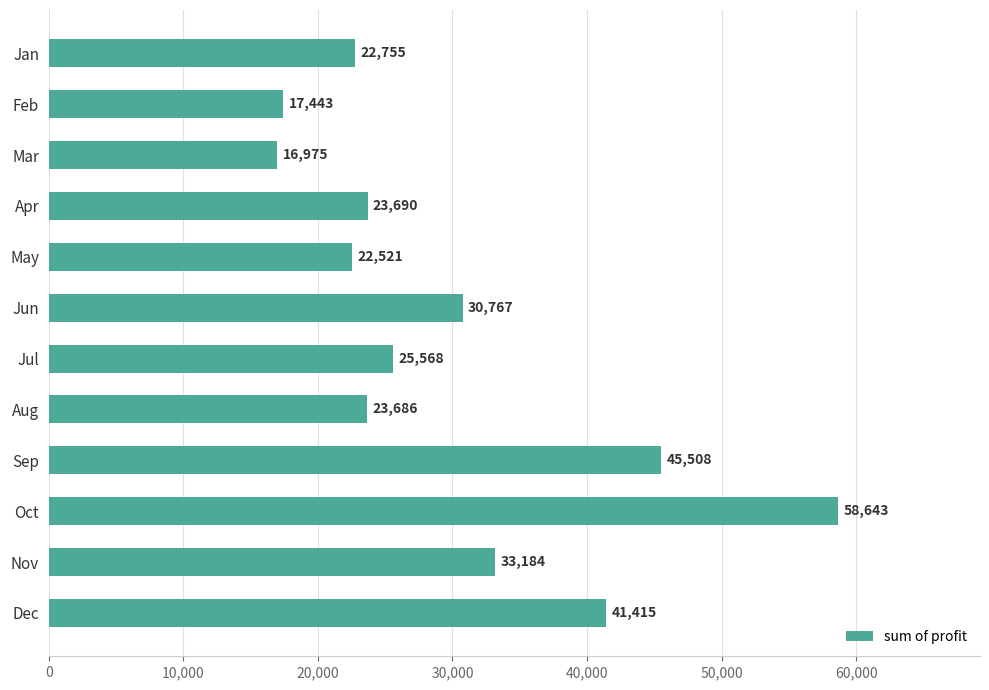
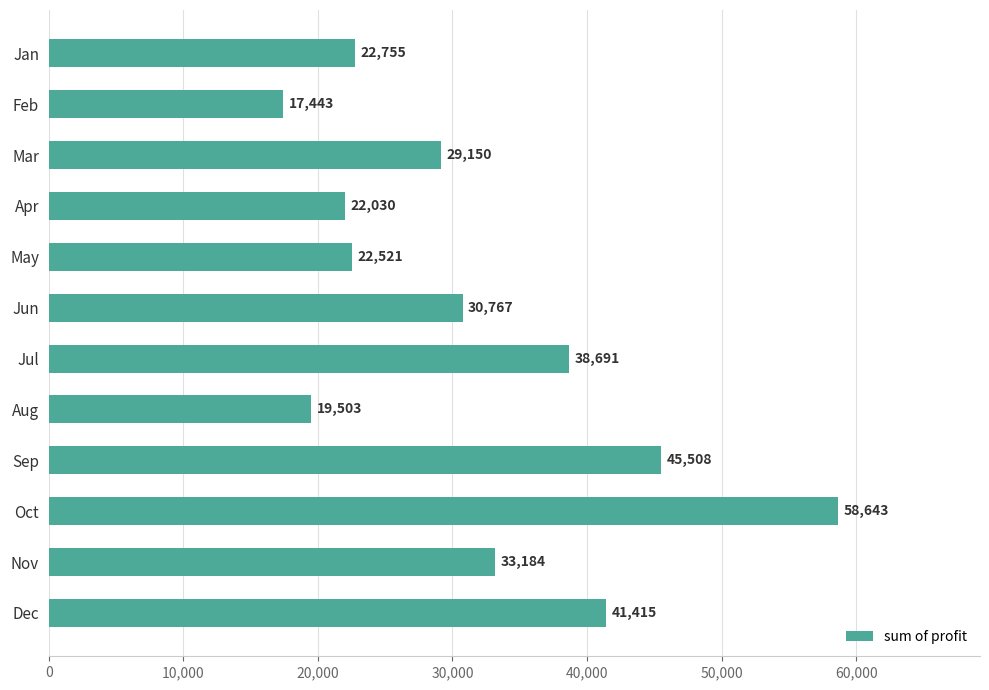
  {
    "Jan": "22,755",
    "Feb": "17,443",
-   "Mar": "16,975",
-   "Apr": "23,690",
+   "Mar": "29,150",
+   "Apr": "22,030",
    "May": "22,521",
    "Jun": "30,767",
-   "Jul": "25,568",
-   "Aug": "23,686",
+   "Jul": "38,691",
+   "Aug": "19,503",
    "Sep": "45,508",
    "Oct": "58,643",
    "Nov": "33,184",
    "Dec": "41,415"
  }
